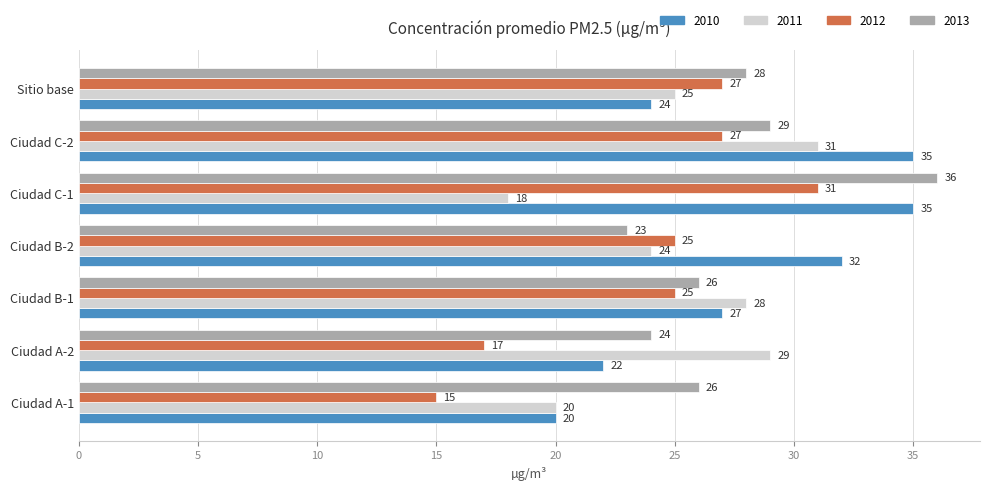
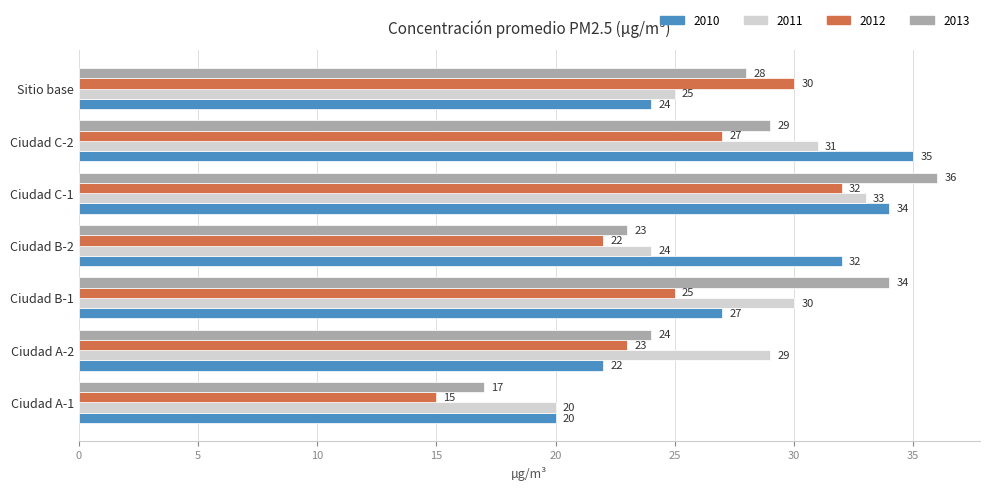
  {
    "2010": {
      "Sitio base": 24,
      "Ciudad C-2": 35,
-     "Ciudad C-1": 35,
+     "Ciudad C-1": 34,
      "Ciudad B-2": 32,
      "Ciudad B-1": 27,
      "Ciudad A-2": 22,
      "Ciudad A-1": 20
    },
    "2011": {
      "Sitio base": 25,
      "Ciudad C-2": 31,
-     "Ciudad C-1": 18,
+     "Ciudad C-1": 33,
      "Ciudad B-2": 24,
-     "Ciudad B-1": 28,
+     "Ciudad B-1": 30,
      "Ciudad A-2": 29,
      "Ciudad A-1": 20
    },
    "2012": {
-     "Sitio base": 27,
+     "Sitio base": 30,
      "Ciudad C-2": 27,
-     "Ciudad C-1": 31,
-     "Ciudad B-2": 25,
+     "Ciudad C-1": 32,
+     "Ciudad B-2": 22,
      "Ciudad B-1": 25,
-     "Ciudad A-2": 17,
+     "Ciudad A-2": 23,
      "Ciudad A-1": 15
    },
    "2013": {
      "Sitio base": 28,
      "Ciudad C-2": 29,
      "Ciudad C-1": 36,
      "Ciudad B-2": 23,
-     "Ciudad B-1": 26,
+     "Ciudad B-1": 34,
      "Ciudad A-2": 24,
-     "Ciudad A-1": 26
+     "Ciudad A-1": 17
    }
  }
